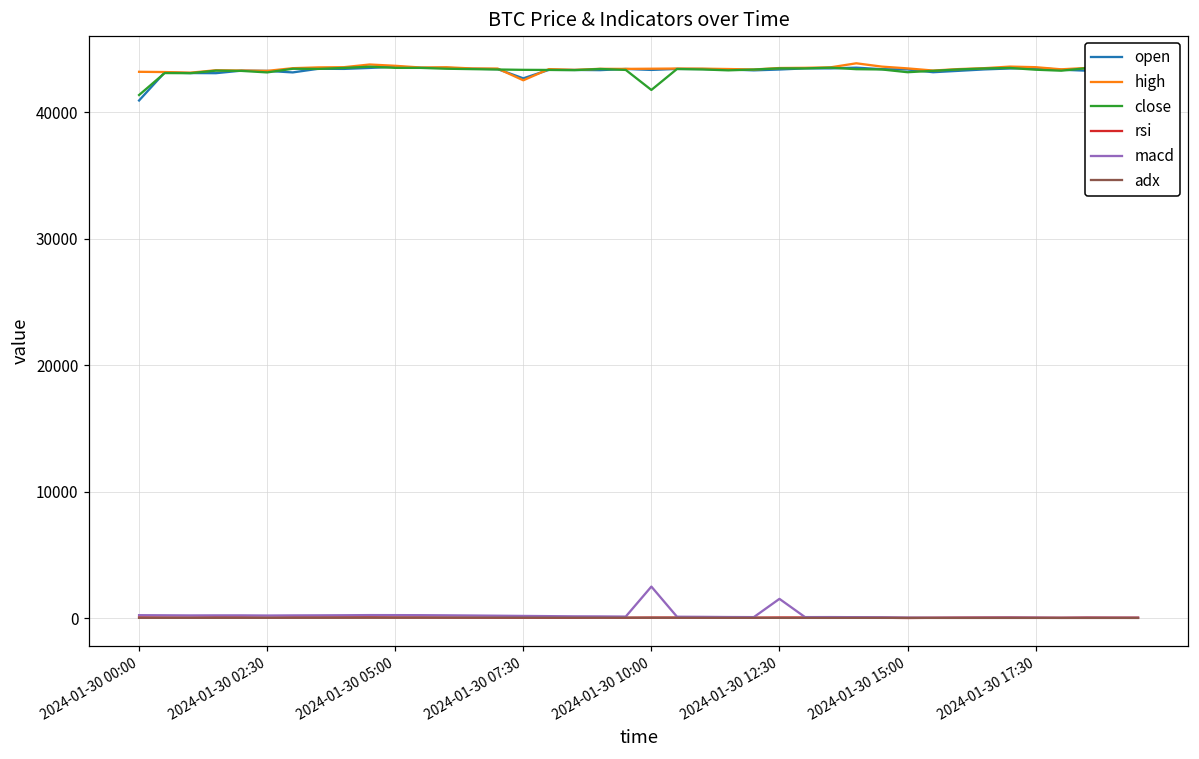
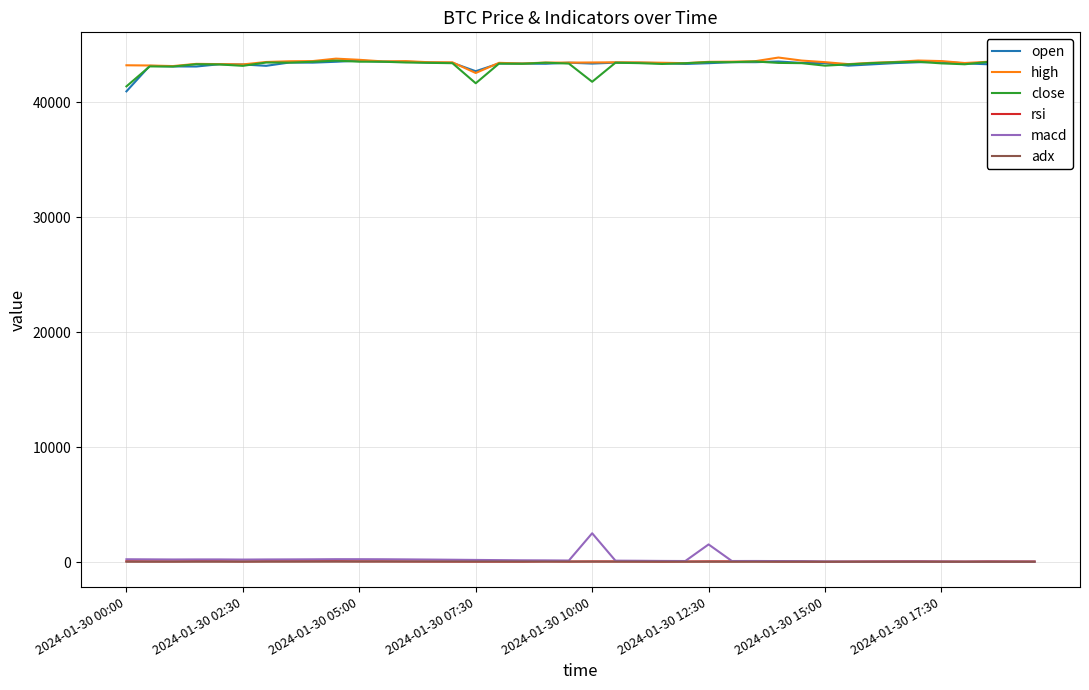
  {
    "open": {
      "2024-01-30 00:00": 40900
    },
    "high": {
      "2024-01-30 00:00": 43200
    },
    "close": {
      "2024-01-30 00:00": 41400,
-     "2024-01-30 07:30": 43400,
+     "2024-01-30 07:30": 41600,
      "2024-01-30 10:00": 41800
    },
    "macd": {
      "2024-01-30 10:00": 2500,
      "2024-01-30 12:30": 1500
    }
  }
